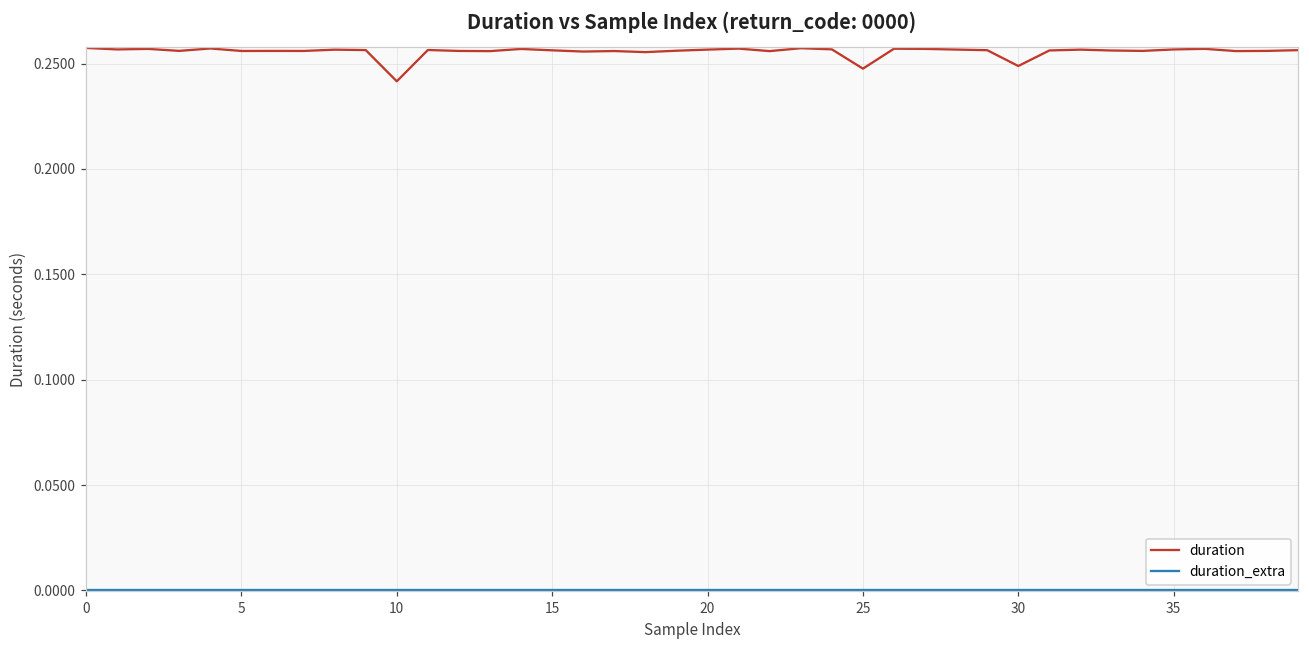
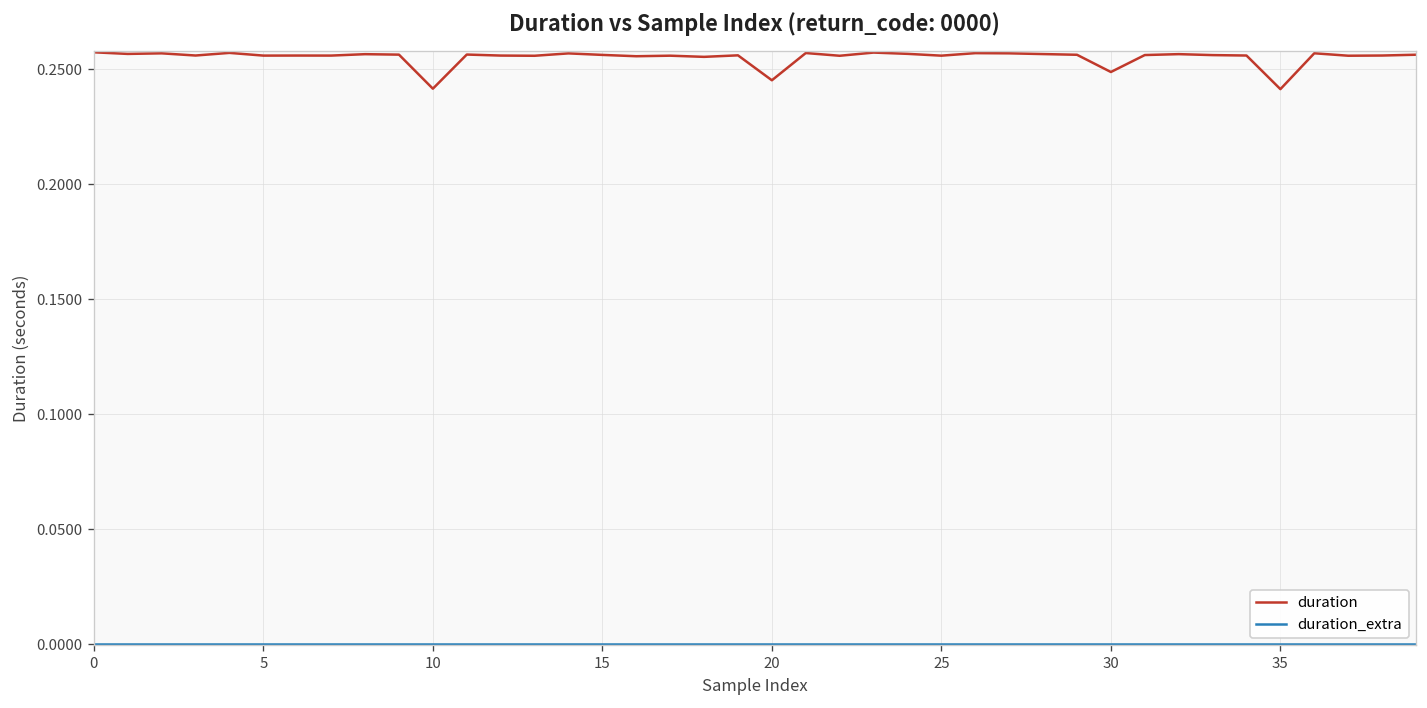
  {
    "duration": {
      "0": 0.257,
      "5": 0.256,
      "10": 0.242,
      "15": 0.256,
-     "20": 0.257,
-     "25": 0.248,
+     "20": 0.245,
+     "25": 0.256,
      "30": 0.249,
-     "35": 0.257
+     "35": 0.241
    },
    "duration_extra": {
      "0": 0.000,
      "5": 0.000,
      "10": 0.000,
      "15": 0.000,
      "20": 0.000,
      "25": 0.000,
      "30": 0.000,
      "35": 0.000
    }
  }
